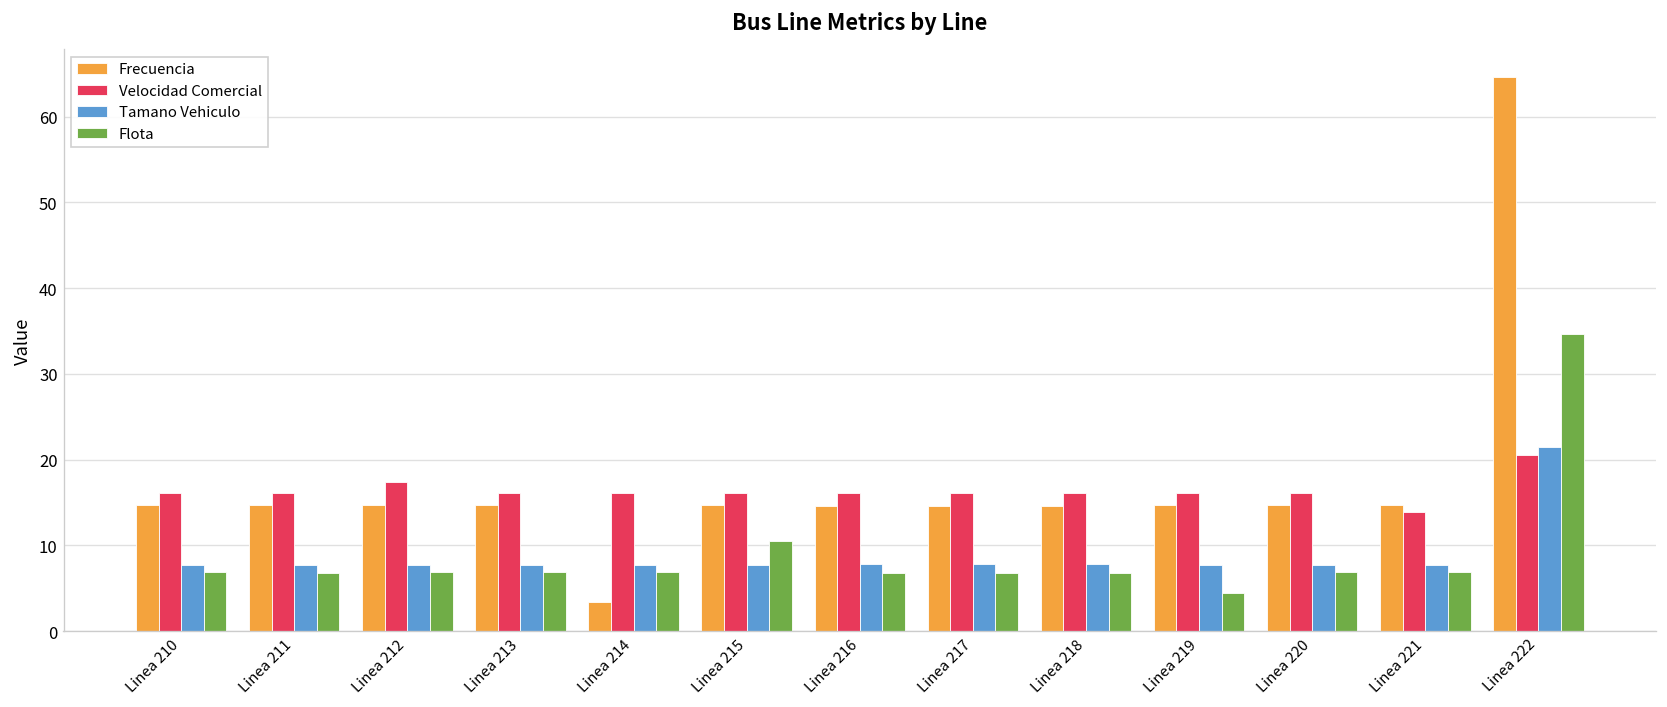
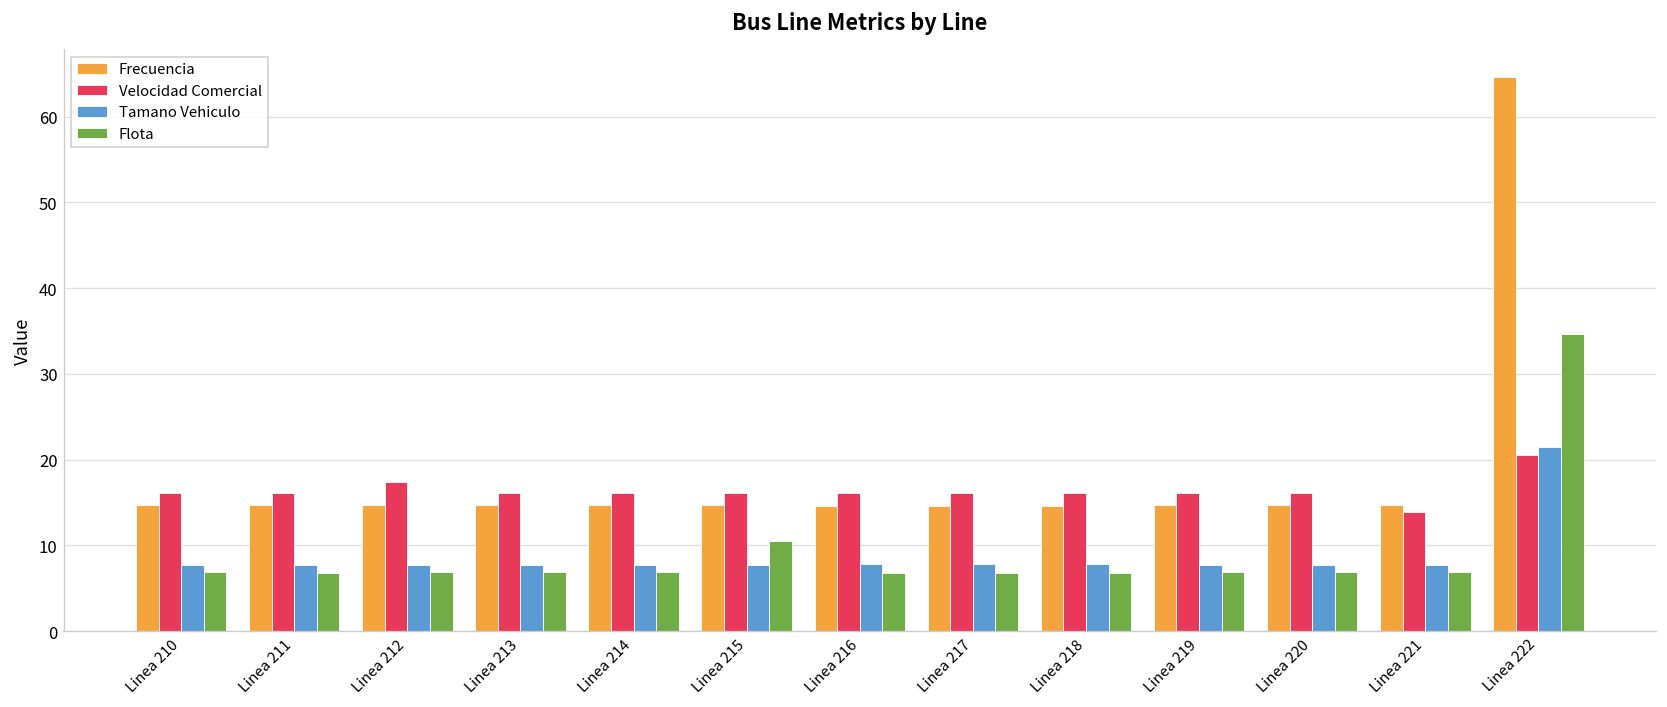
  {
    "Frecuencia": {
      "Linea 210": 15,
      "Linea 211": 15,
      "Linea 212": 15,
      "Linea 213": 15,
-     "Linea 214": 3,
+     "Linea 214": 15,
      "Linea 215": 15,
      "Linea 216": 15,
      "Linea 217": 15,
      "Linea 218": 15,
      "Linea 219": 15,
      "Linea 220": 15,
      "Linea 221": 15,
      "Linea 222": 65
    },
    "Velocidad Comercial": {
      "Linea 210": 16,
      "Linea 211": 16,
      "Linea 212": 17,
      "Linea 213": 16,
      "Linea 214": 16,
      "Linea 215": 16,
      "Linea 216": 16,
      "Linea 217": 16,
      "Linea 218": 16,
      "Linea 219": 16,
      "Linea 220": 16,
      "Linea 221": 14,
      "Linea 222": 21
    },
    "Tamano Vehiculo": {
      "Linea 210": 8,
      "Linea 211": 8,
      "Linea 212": 8,
      "Linea 213": 8,
      "Linea 214": 8,
      "Linea 215": 8,
      "Linea 216": 8,
      "Linea 217": 8,
      "Linea 218": 8,
      "Linea 219": 8,
      "Linea 220": 8,
      "Linea 221": 8,
      "Linea 222": 21
    },
    "Flota": {
      "Linea 210": 7,
      "Linea 211": 7,
      "Linea 212": 7,
      "Linea 213": 7,
      "Linea 214": 7,
      "Linea 215": 10,
      "Linea 216": 7,
      "Linea 217": 7,
      "Linea 218": 7,
-     "Linea 219": 4,
+     "Linea 219": 7,
      "Linea 220": 7,
      "Linea 221": 7,
      "Linea 222": 35
    }
  }
